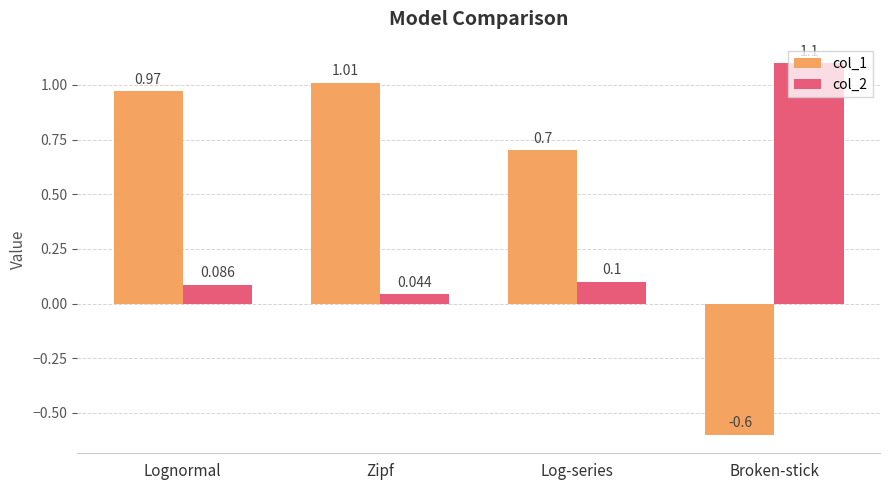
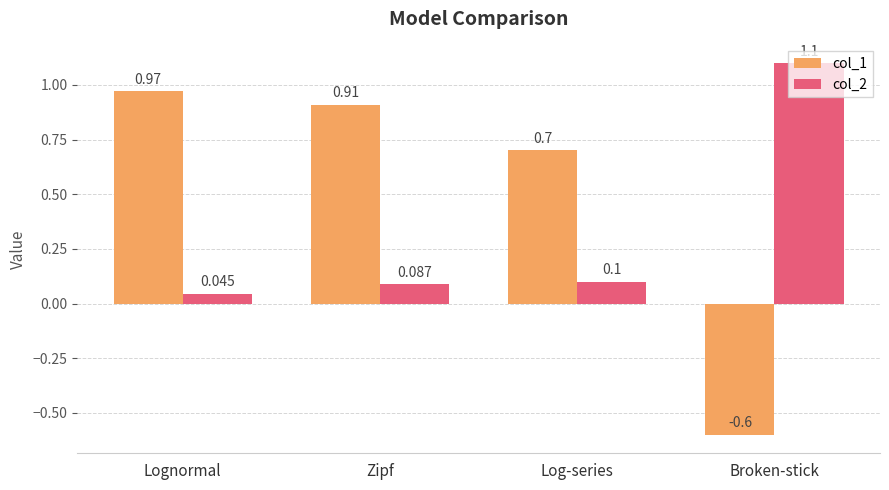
  {
    "col_1": {
      "Lognormal": 0.97,
-     "Zipf": 1.01,
+     "Zipf": 0.91,
      "Log-series": 0.7,
      "Broken-stick": -0.6
    },
    "col_2": {
-     "Lognormal": 0.086,
-     "Zipf": 0.044,
+     "Lognormal": 0.045,
+     "Zipf": 0.087,
      "Log-series": 0.1
    }
  }
